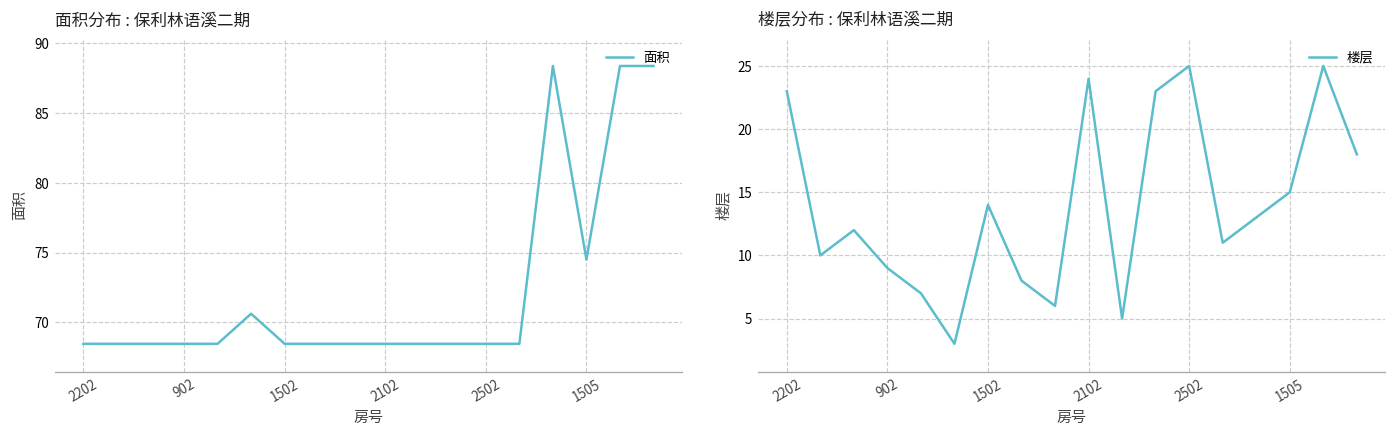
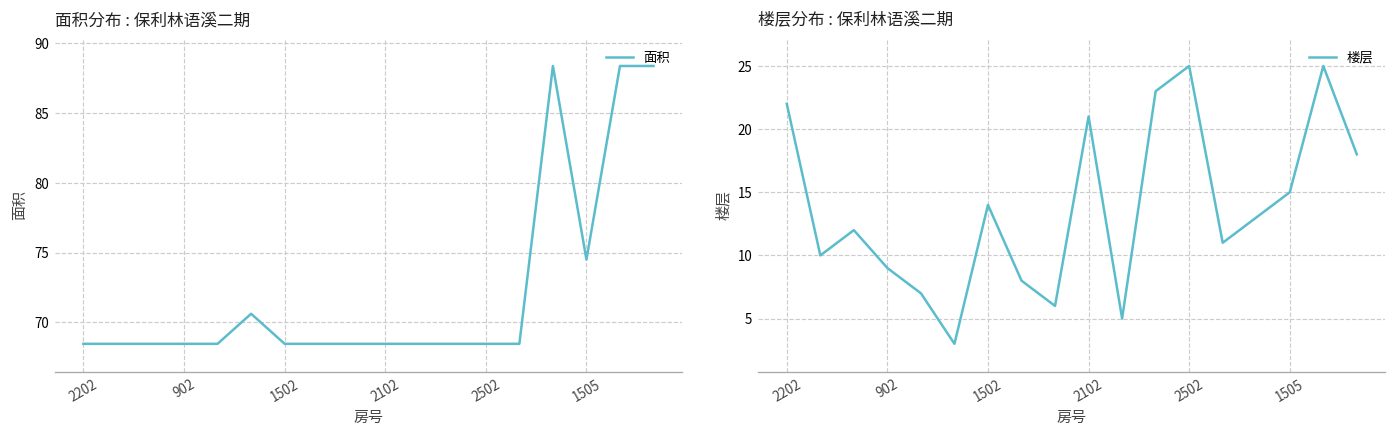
  {
    "面积分布 : 保利林语溪二期": {
      "2202": 68.5,
      "902": 68.5,
      "1502": 68.5,
      "2102": 68.5,
      "2502": 68.5,
      "1505": 74.5
    },
    "楼层分布 : 保利林语溪二期": {
-     "2202": 23,
+     "2202": 22,
      "902": 9,
      "1502": 14,
-     "2102": 24,
+     "2102": 21,
      "2502": 25,
      "1505": 15
    }
  }
